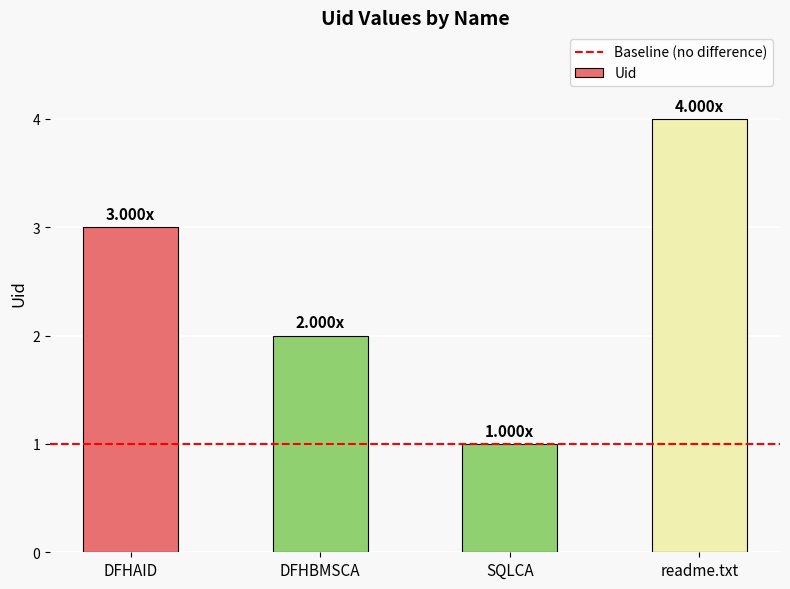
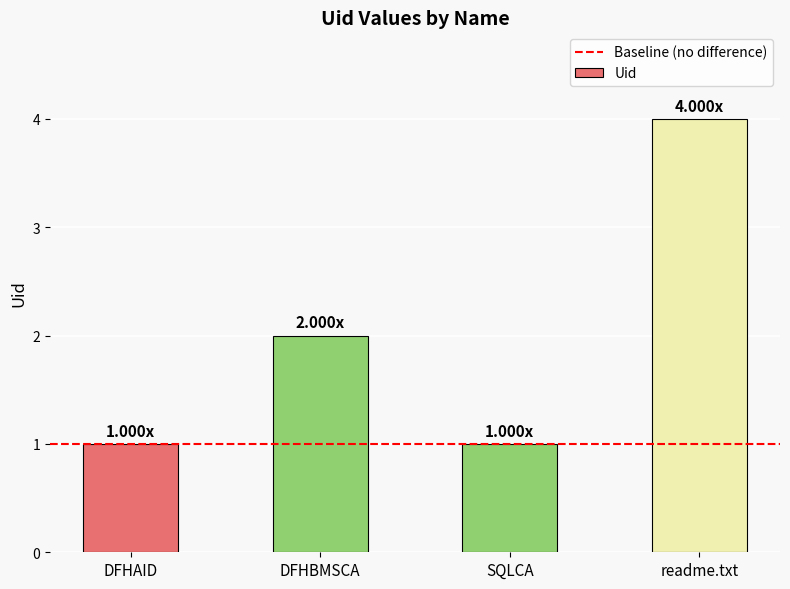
  {
-   "DFHAID": "3.000x",
+   "DFHAID": "1.000x",
    "DFHBMSCA": "2.000x",
    "SQLCA": "1.000x",
    "readme.txt": "4.000x"
  }
